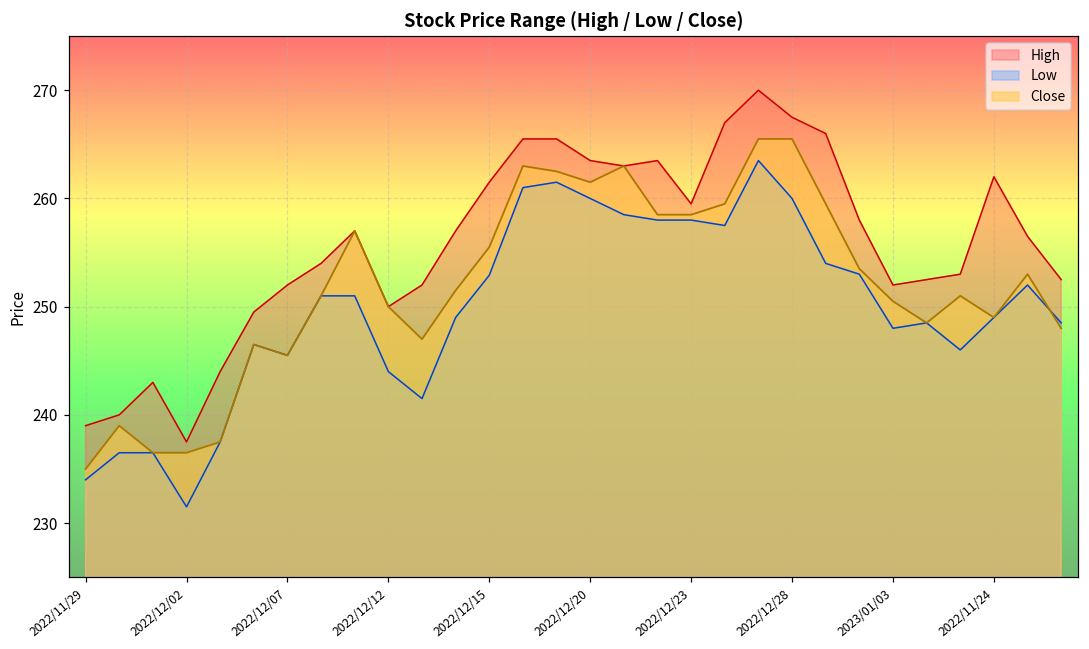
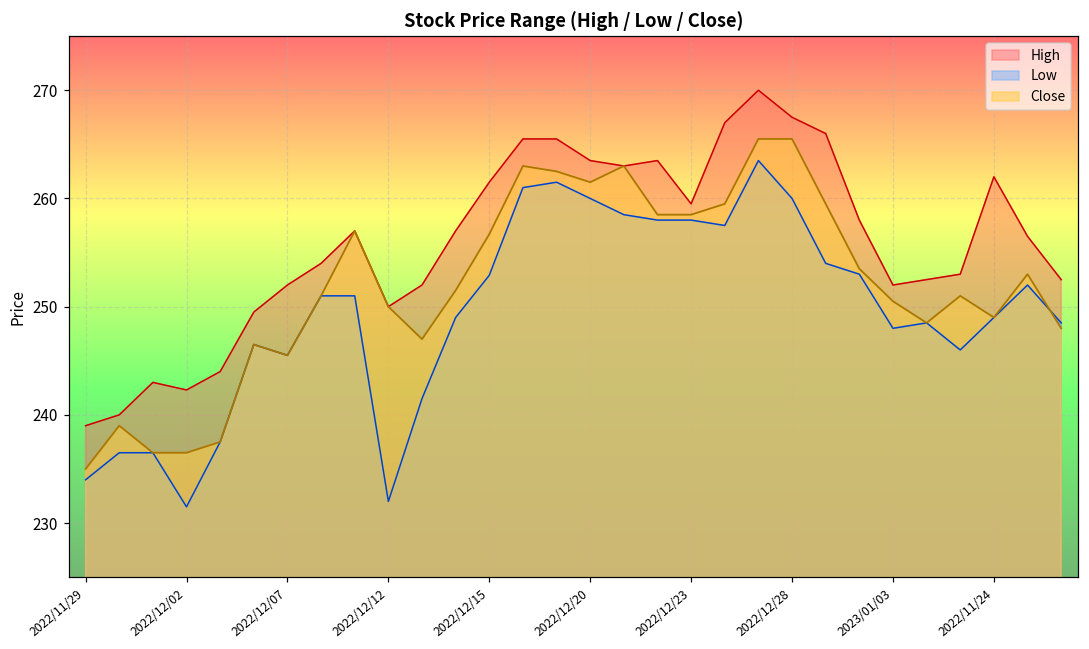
  {
    "High": {
      "2022/11/29": 239,
-     "2022/12/02": 238,
+     "2022/12/02": 242,
      "2022/12/07": 252,
      "2022/12/15": 262,
      "2022/12/20": 264,
      "2022/12/23": 260,
      "2022/12/28": 268,
      "2023/01/03": 252,
      "2022/11/24": 262
    },
    "Low": {
      "2022/11/29": 234,
      "2022/12/02": 232,
-     "2022/12/12": 244,
+     "2022/12/12": 232,
      "2022/12/15": 253,
      "2022/12/20": 260,
      "2022/12/23": 258,
      "2022/12/28": 260,
      "2023/01/03": 248
    },
    "Close": {
      "2022/11/29": 235,
      "2022/12/02": 237,
-     "2022/12/15": 256,
+     "2022/12/15": 257,
      "2022/12/20": 262,
      "2022/12/23": 259,
      "2022/12/28": 266,
      "2023/01/03": 251
    }
  }
